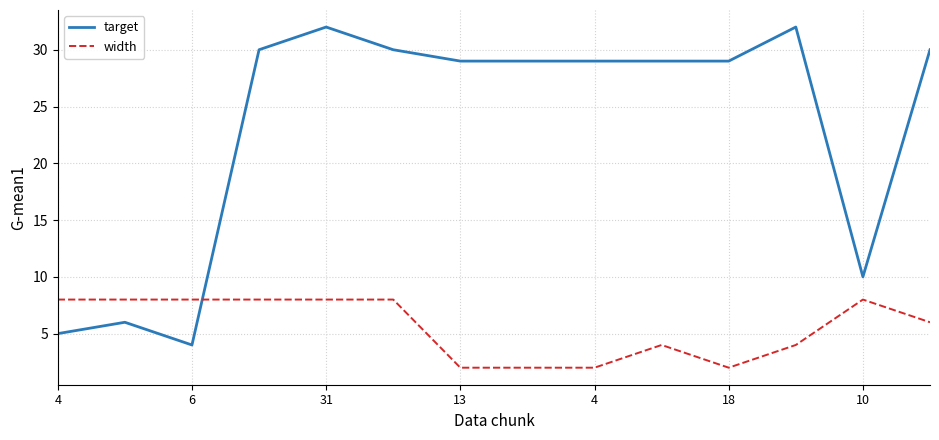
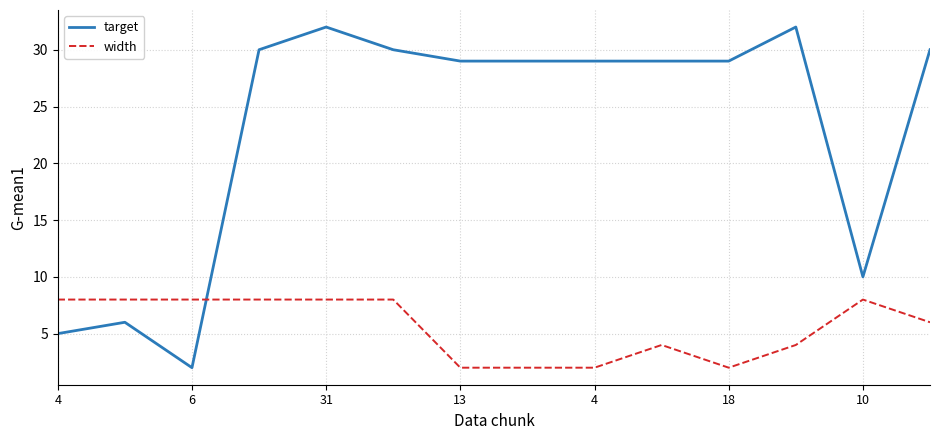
  {
    "target": {
-     "6": 4,
+     "6": 2,
      "31": 32,
      "18": 29,
      "10": 10
    },
    "width": {
      "6": 8,
      "31": 8,
      "18": 2,
      "10": 8
    }
  }
